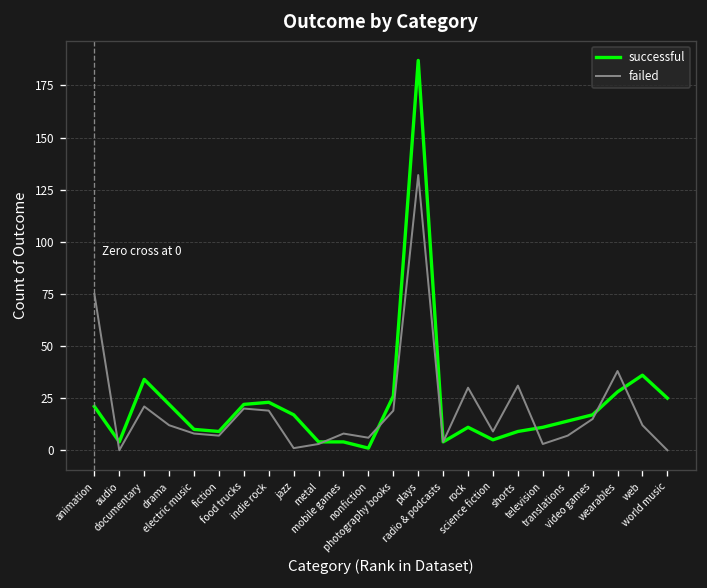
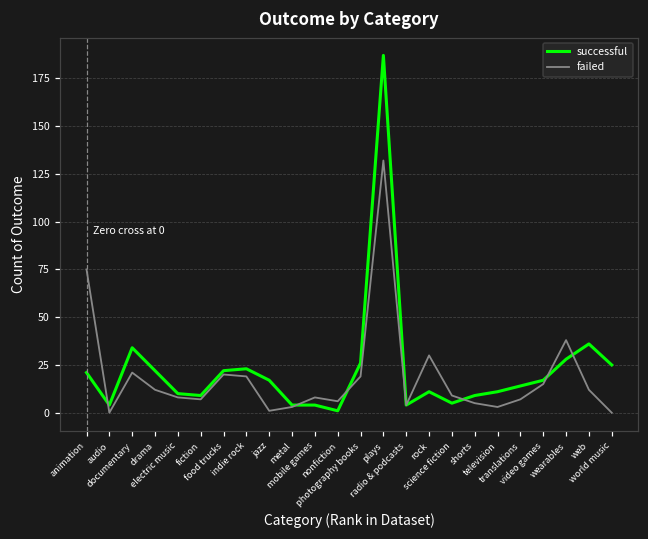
  {
    "successful": {
      "animation": 21,
      "audio": 4,
      "documentary": 34,
      "drama": 22,
      "electric music": 10,
      "fiction": 9,
      "food trucks": 22,
      "indie rock": 23,
      "jazz": 17,
      "mobile games": 4,
      "nonfiction": 1,
      "photography books": 26,
      "plays": 187,
      "rock": 11,
      "science fiction": 5,
      "shorts": 9,
      "television": 11,
      "translations": 14,
      "video games": 17,
      "wearables": 28,
      "web": 36,
      "world music": 25
    },
    "failed": {
      "animation": 75,
      "audio": 0,
      "documentary": 21,
      "drama": 12,
      "electric music": 8,
      "fiction": 7,
      "food trucks": 20,
      "indie rock": 19,
      "jazz": 1,
      "mobile games": 8,
      "nonfiction": 6,
      "photography books": 19,
      "plays": 132,
      "rock": 30,
      "science fiction": 9,
-     "shorts": 31,
+     "shorts": 5,
      "television": 3,
      "translations": 7,
      "video games": 15,
      "wearables": 38,
      "web": 12,
      "world music": 0
    }
  }
